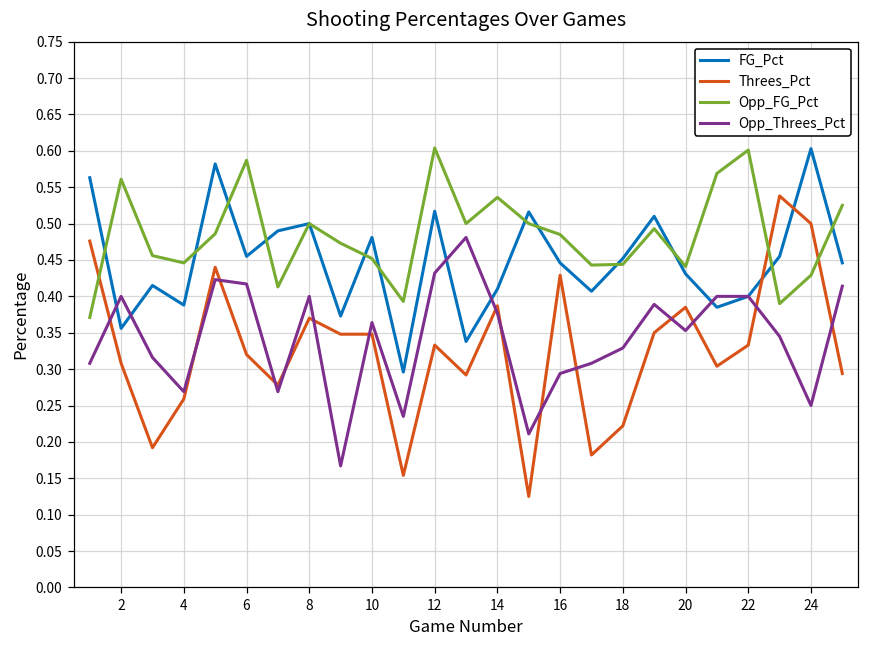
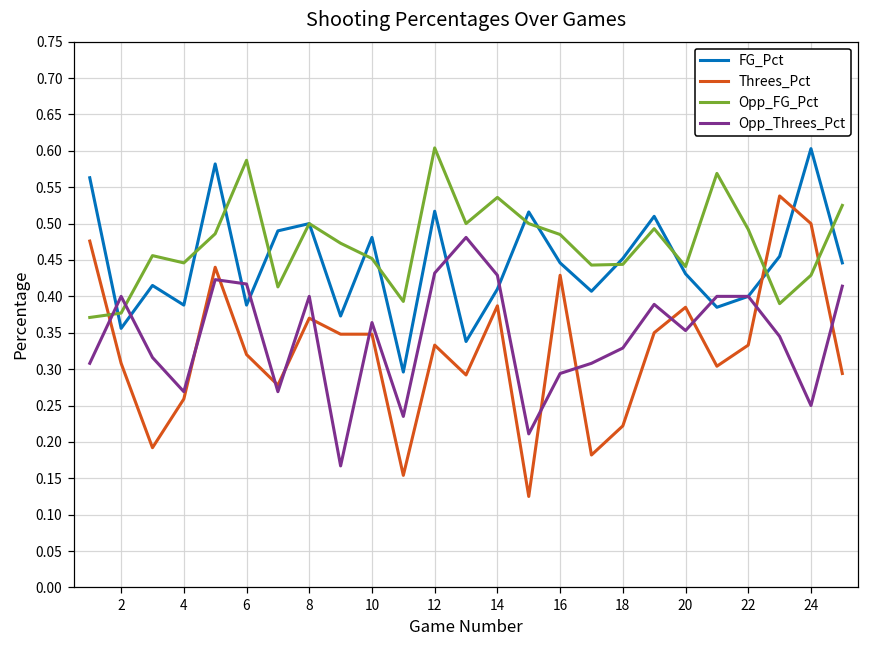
  {
    "FG_Pct": {
      "2": 0.36,
      "4": 0.39,
-     "6": 0.46,
+     "6": 0.39,
      "10": 0.48,
      "12": 0.52,
      "14": 0.41,
      "16": 0.45,
      "18": 0.45,
      "20": 0.43,
      "24": 0.60
    },
    "Threes_Pct": {
      "2": 0.31,
      "4": 0.26,
      "6": 0.32,
      "8": 0.37,
      "10": 0.35,
      "12": 0.33,
      "14": 0.39,
      "16": 0.43,
      "18": 0.22,
      "20": 0.39,
      "22": 0.33,
      "24": 0.50
    },
    "Opp_FG_Pct": {
-     "2": 0.56,
+     "2": 0.38,
      "4": 0.45,
      "6": 0.59,
      "10": 0.45,
      "12": 0.60,
      "14": 0.54,
      "16": 0.49,
      "18": 0.44,
      "20": 0.44,
-     "22": 0.60,
+     "22": 0.49,
      "24": 0.43
    },
    "Opp_Threes_Pct": {
      "2": 0.40,
      "4": 0.27,
      "6": 0.42,
      "8": 0.40,
      "10": 0.36,
      "12": 0.43,
-     "14": 0.38,
+     "14": 0.43,
      "16": 0.29,
      "18": 0.33,
      "20": 0.35,
      "24": 0.25
    }
  }
